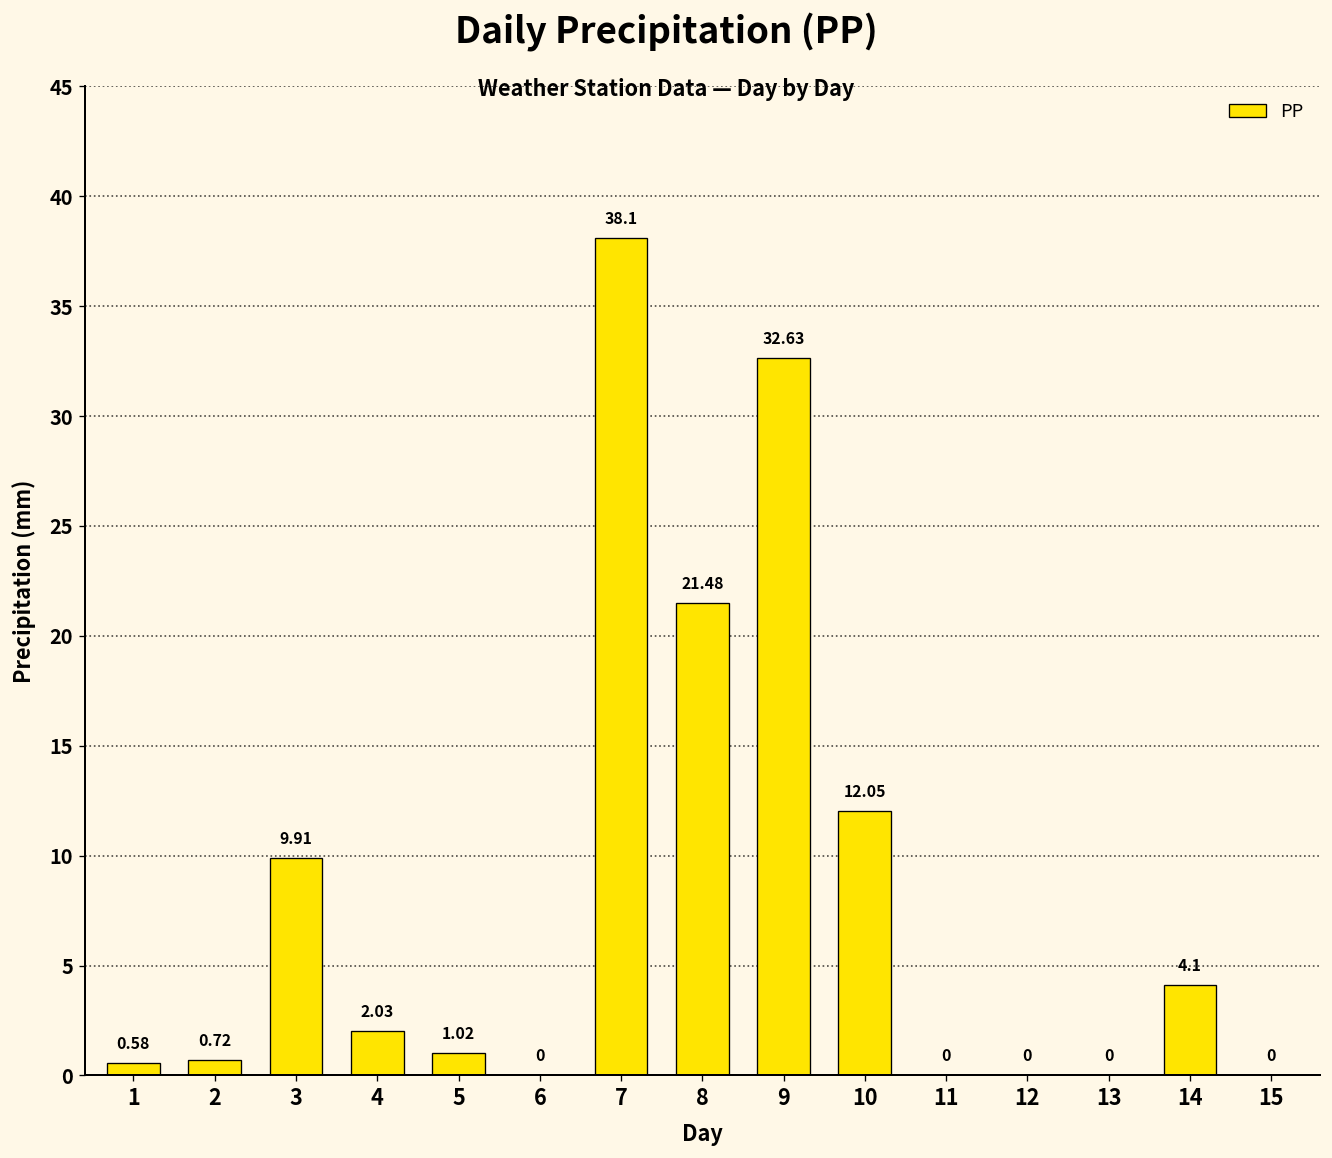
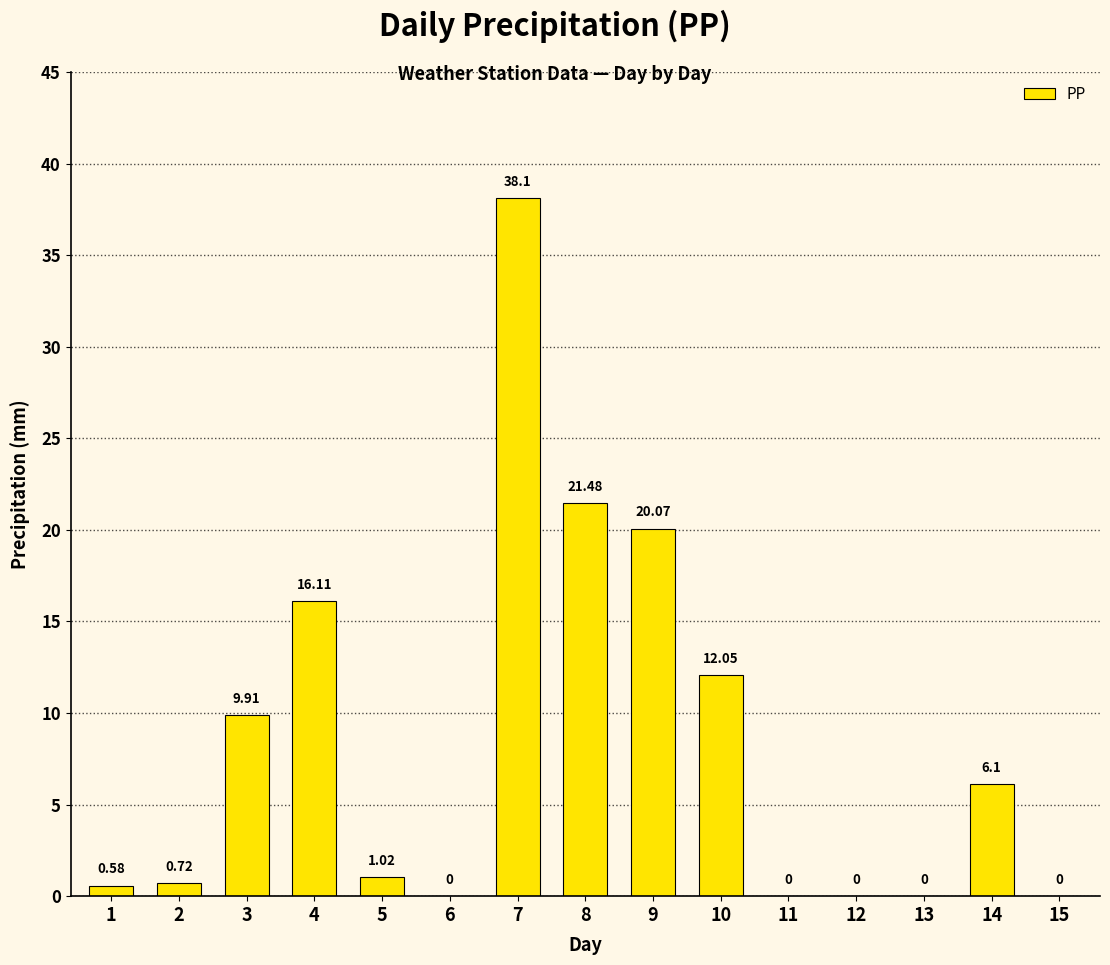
  {
    "1": 0.58,
    "2": 0.72,
    "3": 9.91,
-   "4": 2.03,
+   "4": 16.11,
    "5": 1.02,
    "6": 0,
    "7": 38.1,
    "8": 21.48,
-   "9": 32.63,
+   "9": 20.07,
    "10": 12.05,
    "11": 0,
    "12": 0,
    "13": 0,
-   "14": 4.1,
+   "14": 6.1,
    "15": 0
  }
